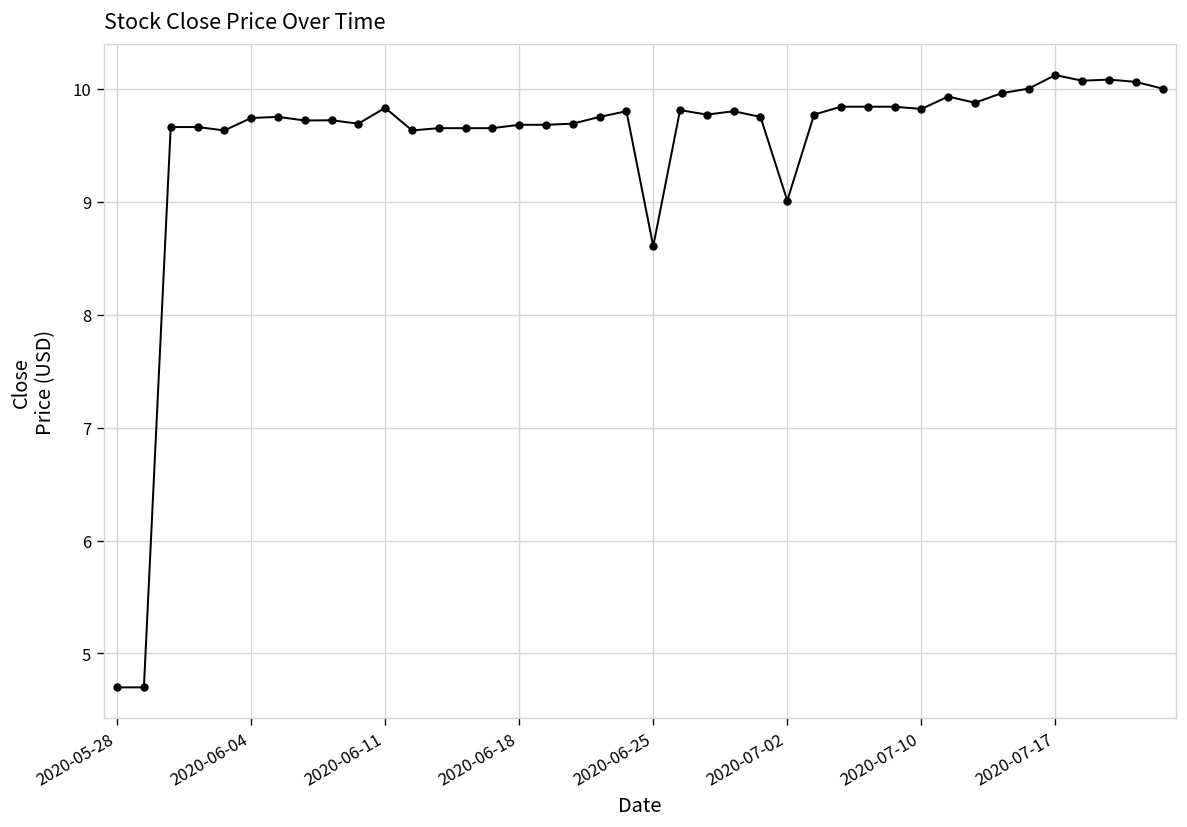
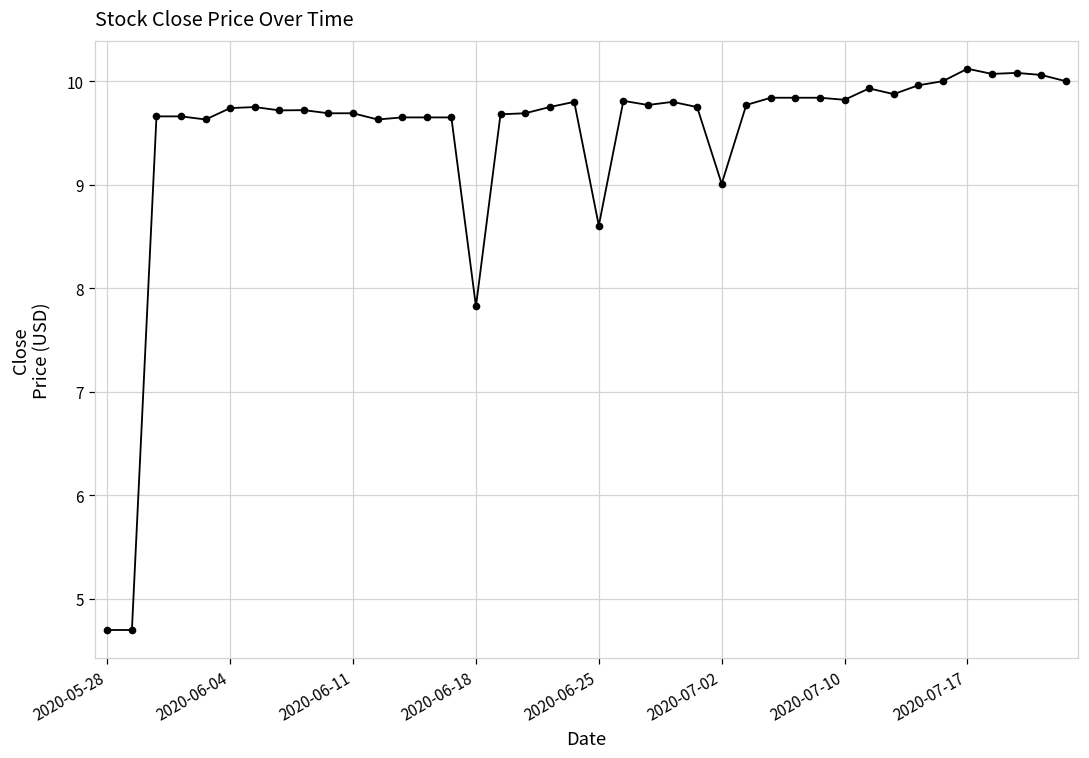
  {
    "2020-05-28": 4.7,
    "2020-06-04": 9.7,
-   "2020-06-11": 9.8,
-   "2020-06-18": 9.7,
+   "2020-06-11": 9.7,
+   "2020-06-18": 7.8,
    "2020-06-25": 8.6,
    "2020-07-02": 9.0,
    "2020-07-10": 9.8,
    "2020-07-17": 10.1
  }
